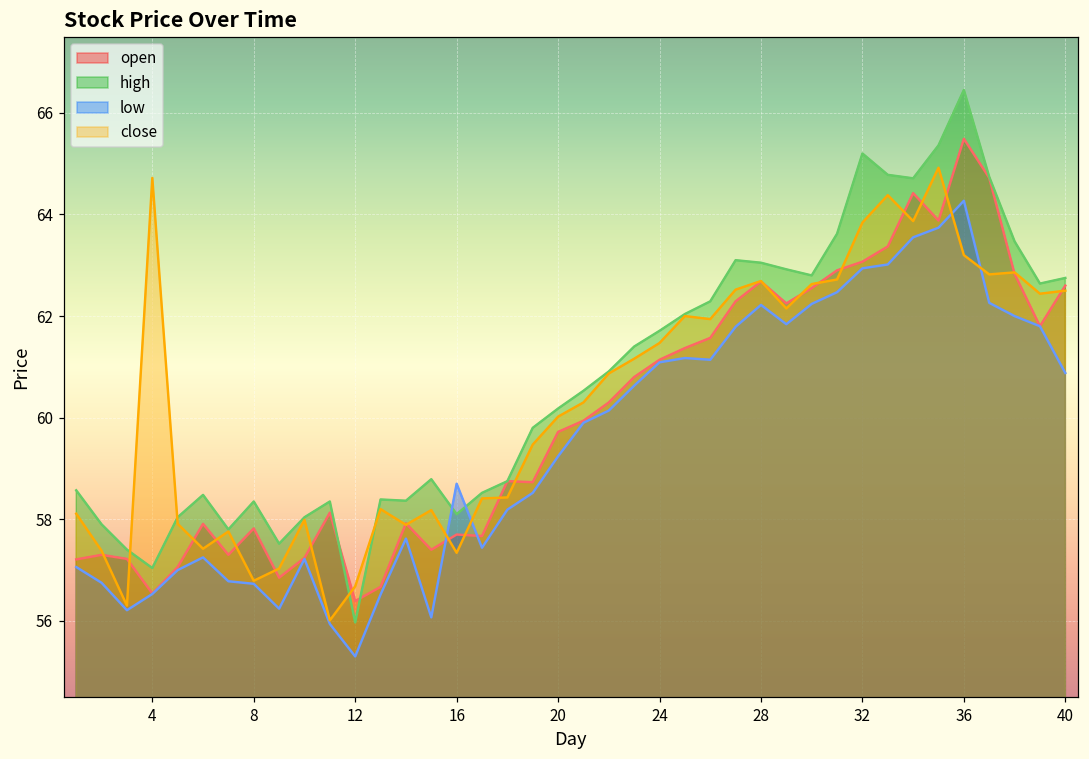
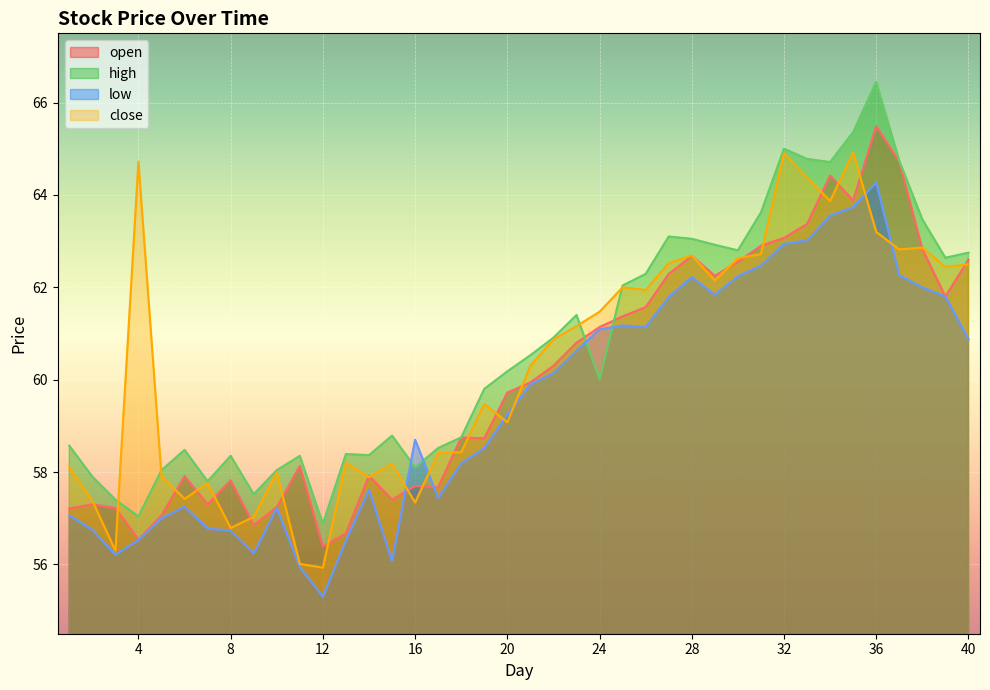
  {
    "open": {
      "8": 57.8,
      "12": 56.4,
      "16": 57.7,
      "20": 59.7,
      "32": 63.1,
      "36": 65.5,
      "40": 62.6
    },
    "high": {
      "4": 57.0,
      "8": 58.4,
-     "12": 56.0,
+     "12": 56.9,
      "16": 58.1,
      "20": 60.2,
-     "24": 61.7,
+     "24": 60.0,
      "28": 63.1,
-     "32": 65.2,
+     "32": 65.0,
      "36": 66.5,
      "40": 62.8
    },
    "low": {
      "8": 56.7,
      "12": 55.3,
      "16": 58.7,
      "20": 59.2,
      "28": 62.2,
      "32": 62.9,
      "36": 64.3,
      "40": 60.9
    },
    "close": {
      "4": 64.7,
      "8": 56.8,
-     "12": 56.7,
+     "12": 55.9,
      "16": 57.3,
-     "20": 60.0,
+     "20": 59.1,
      "24": 61.5,
-     "32": 63.8,
+     "32": 64.9,
      "36": 63.2,
      "40": 62.5
    }
  }
